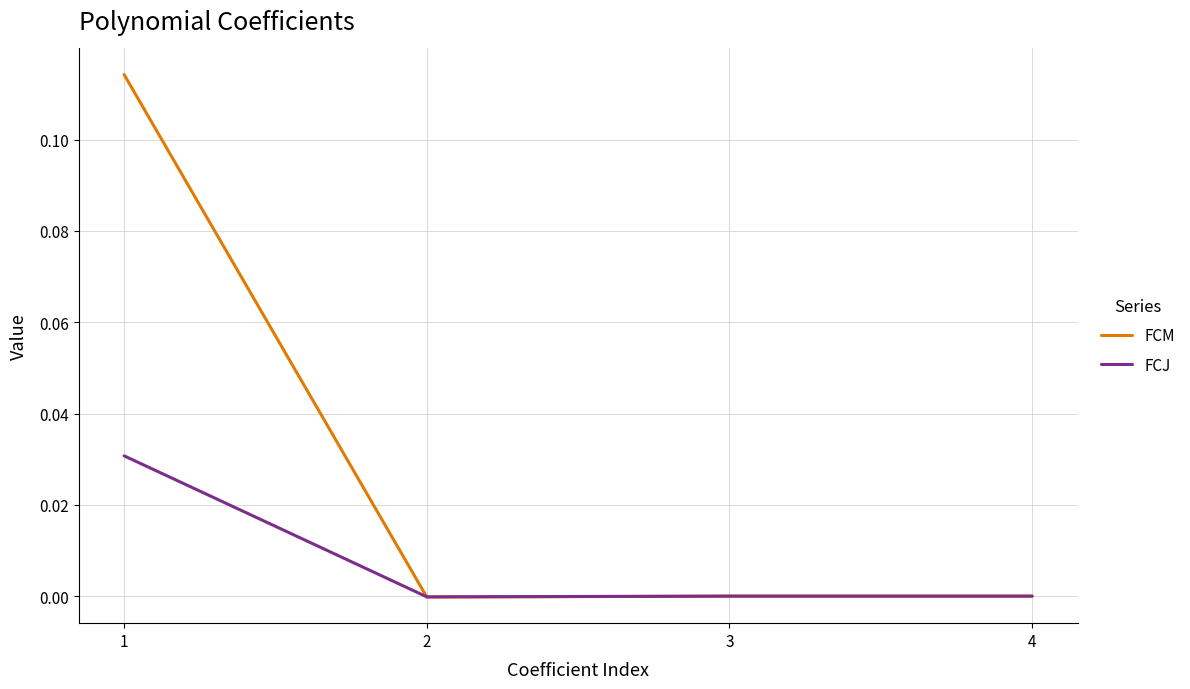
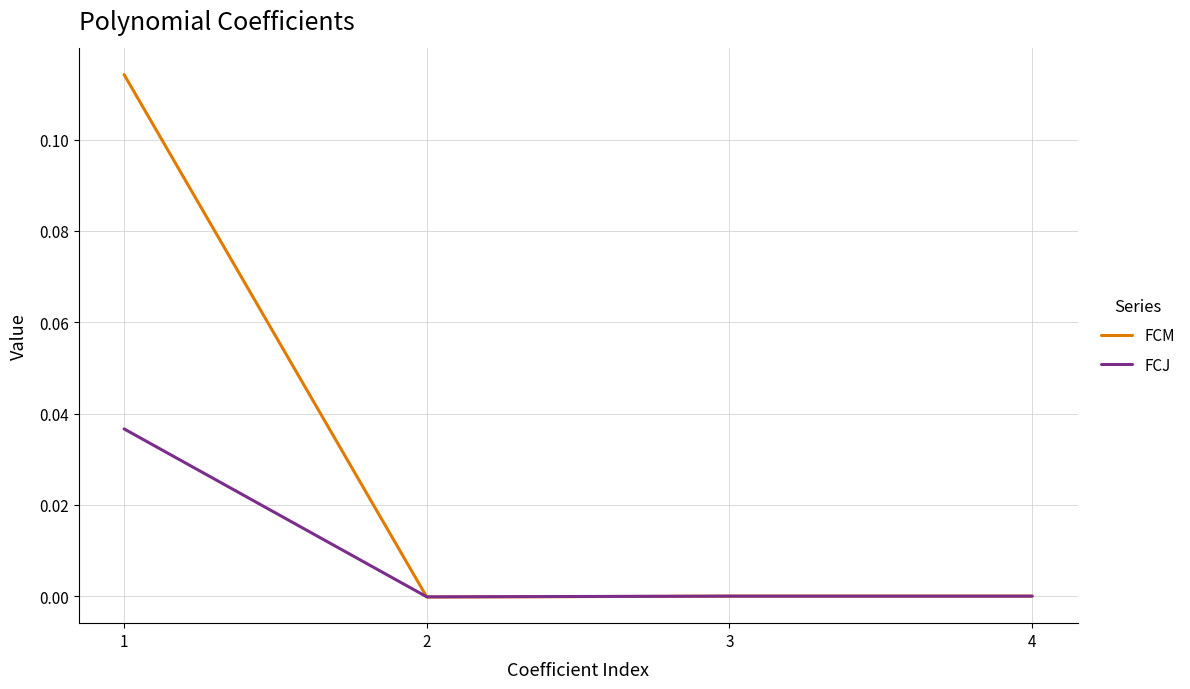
  {
    "FCM": {
      "1": 0.114
    },
    "FCJ": {
-     "1": 0.031
+     "1": 0.037
    }
  }
